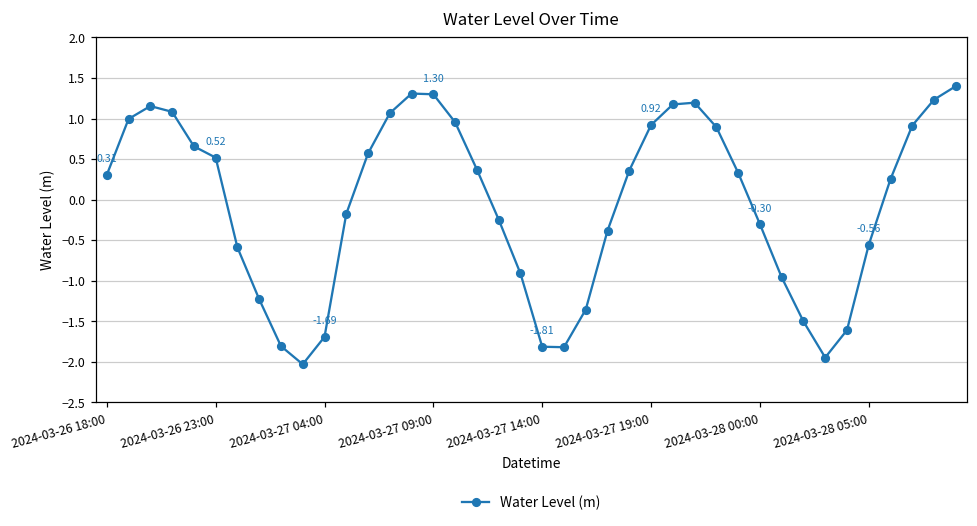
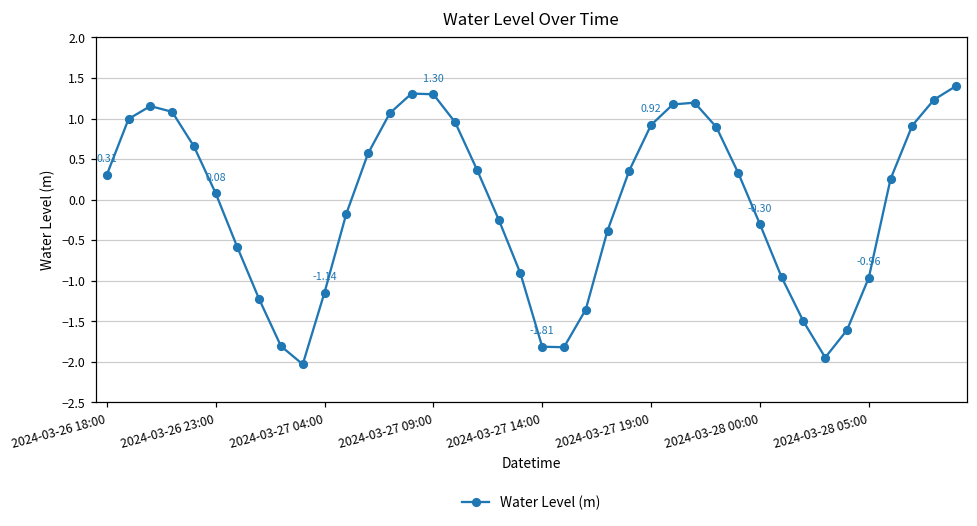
  {
    "2024-03-26 18:00": 0.31,
-   "2024-03-26 23:00": 0.52,
-   "2024-03-27 04:00": -1.69,
+   "2024-03-26 23:00": 0.08,
+   "2024-03-27 04:00": -1.14,
    "2024-03-27 09:00": 1.30,
    "2024-03-27 14:00": -1.81,
    "2024-03-27 19:00": 0.92,
    "2024-03-28 00:00": -0.30,
-   "2024-03-28 05:00": -0.56
+   "2024-03-28 05:00": -0.96
  }
